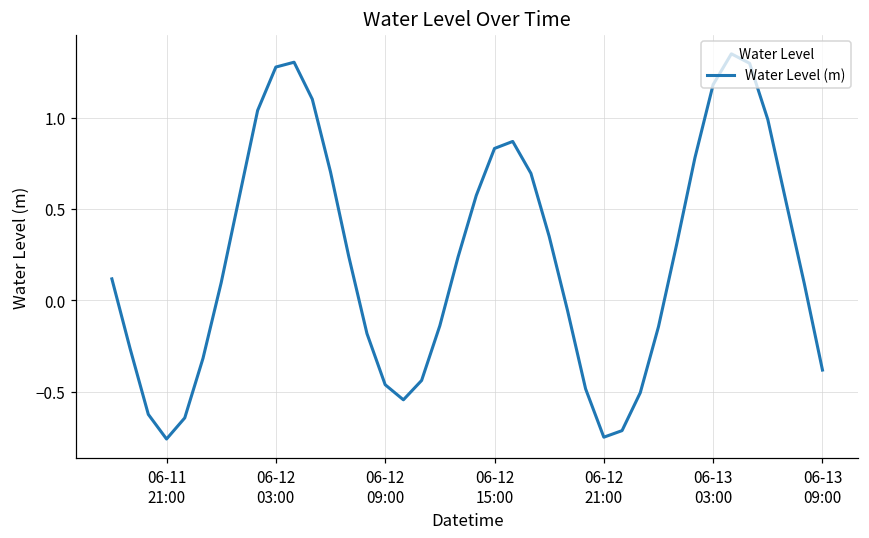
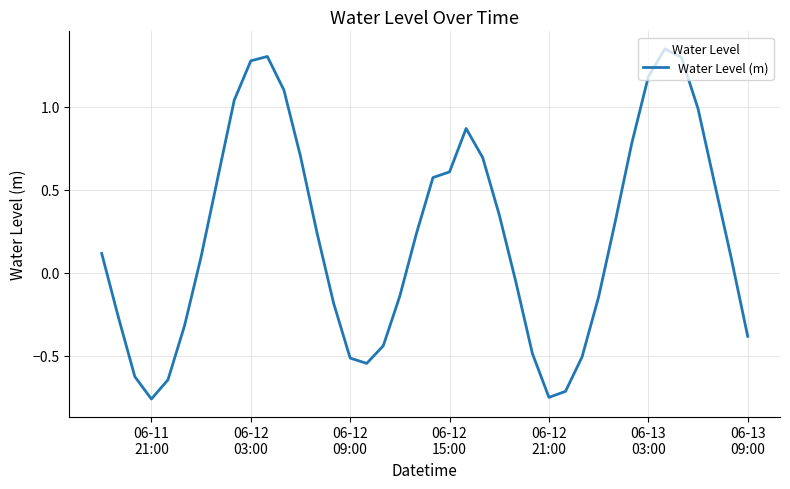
  {
    "06-11 21:00": -0.76,
    "06-12 03:00": 1.28,
-   "06-12 09:00": -0.46,
-   "06-12 15:00": 0.83,
+   "06-12 09:00": -0.51,
+   "06-12 15:00": 0.61,
    "06-12 21:00": -0.75,
    "06-13 09:00": -0.38
  }
